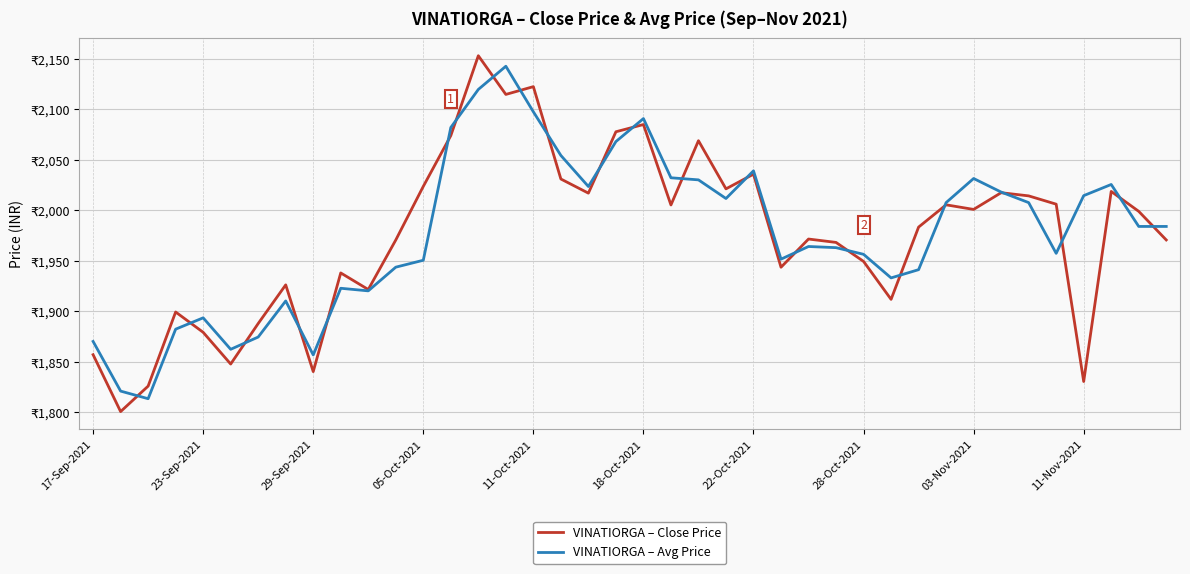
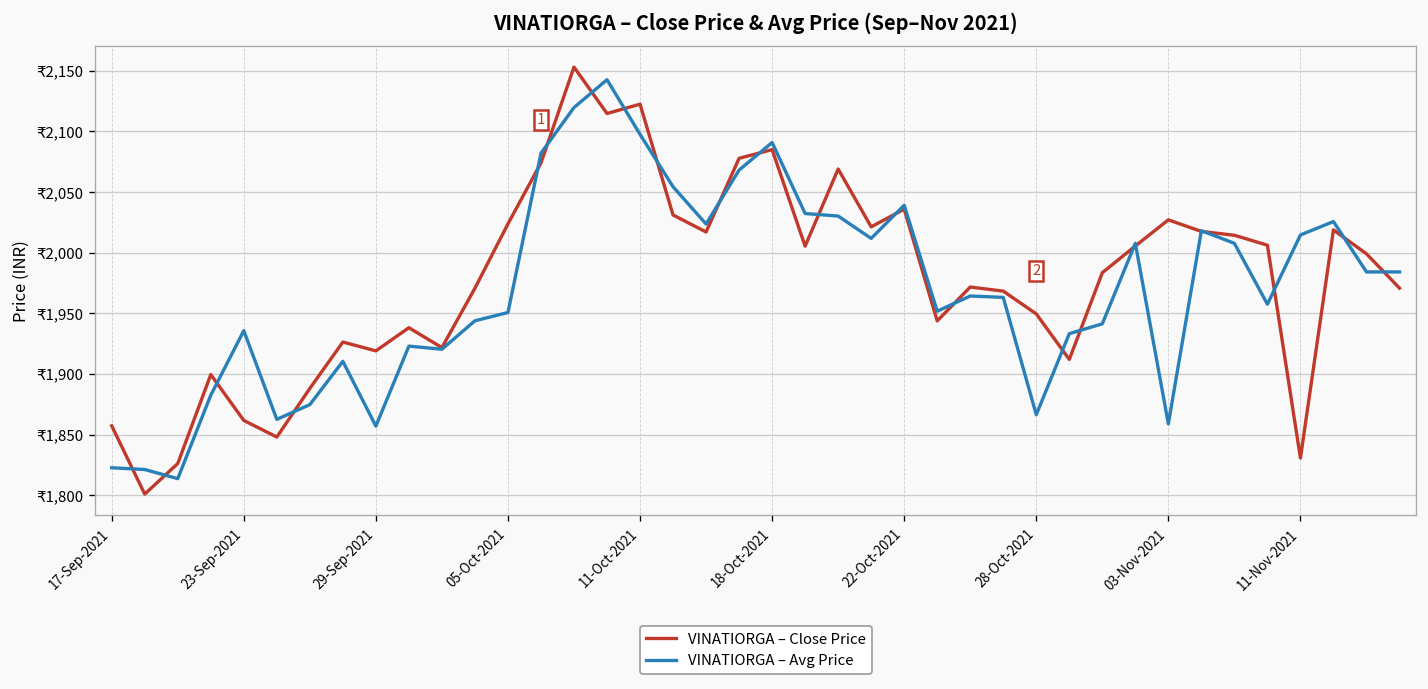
  {
    "VINATIORGA – Close Price": {
      "17-Sep-2021": "₹1,857",
-     "23-Sep-2021": "₹1,879",
-     "29-Sep-2021": "₹1,840",
+     "23-Sep-2021": "₹1,862",
+     "29-Sep-2021": "₹1,919",
      "05-Oct-2021": "₹2,024",
      "11-Oct-2021": "₹2,122",
      "18-Oct-2021": "₹2,085",
      "22-Oct-2021": "₹2,036",
      "28-Oct-2021": "₹1,949",
-     "03-Nov-2021": "₹2,001",
+     "03-Nov-2021": "₹2,027",
      "11-Nov-2021": "₹1,831"
    },
    "VINATIORGA – Avg Price": {
-     "17-Sep-2021": "₹1,870",
-     "23-Sep-2021": "₹1,894",
+     "17-Sep-2021": "₹1,823",
+     "23-Sep-2021": "₹1,936",
      "29-Sep-2021": "₹1,857",
      "05-Oct-2021": "₹1,951",
      "11-Oct-2021": "₹2,098",
      "18-Oct-2021": "₹2,091",
      "22-Oct-2021": "₹2,039",
-     "28-Oct-2021": "₹1,956",
-     "03-Nov-2021": "₹2,032",
+     "28-Oct-2021": "₹1,866",
+     "03-Nov-2021": "₹1,859",
      "11-Nov-2021": "₹2,015"
    }
  }
